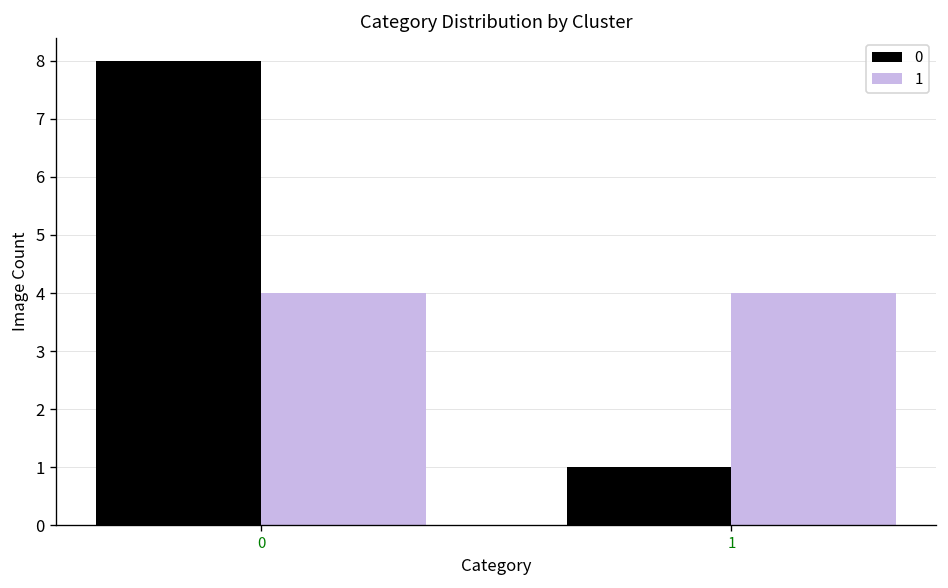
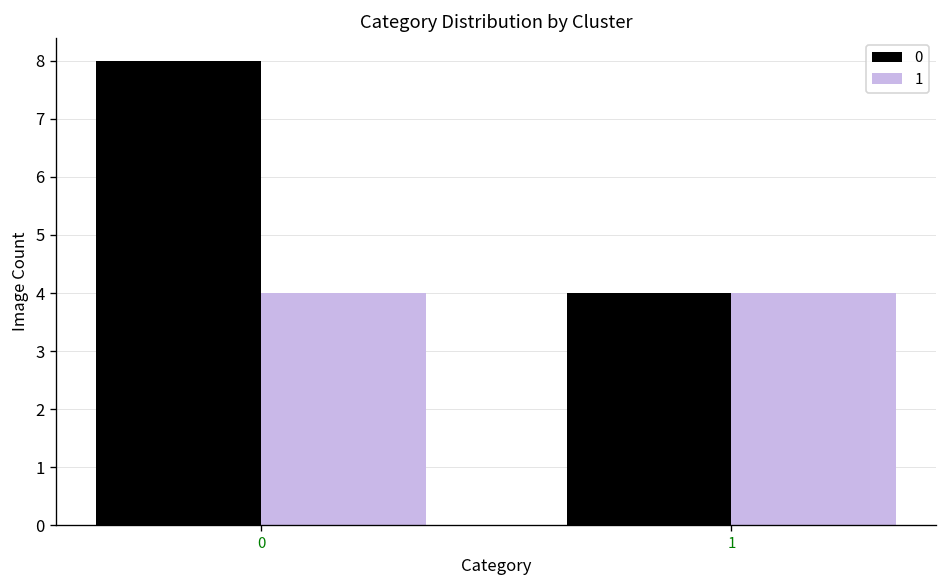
  {
    "0": {
      "0": 8,
-     "1": 1
+     "1": 4
    },
    "1": {
      "0": 4,
      "1": 4
    }
  }
